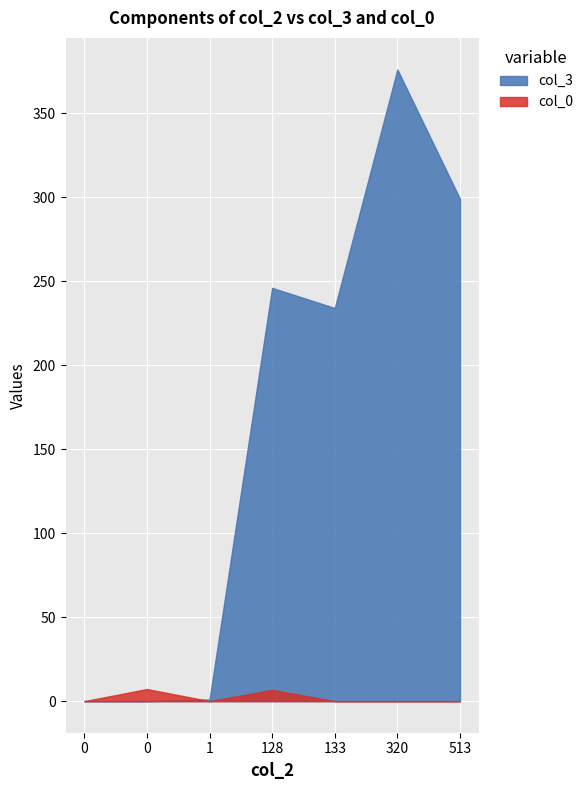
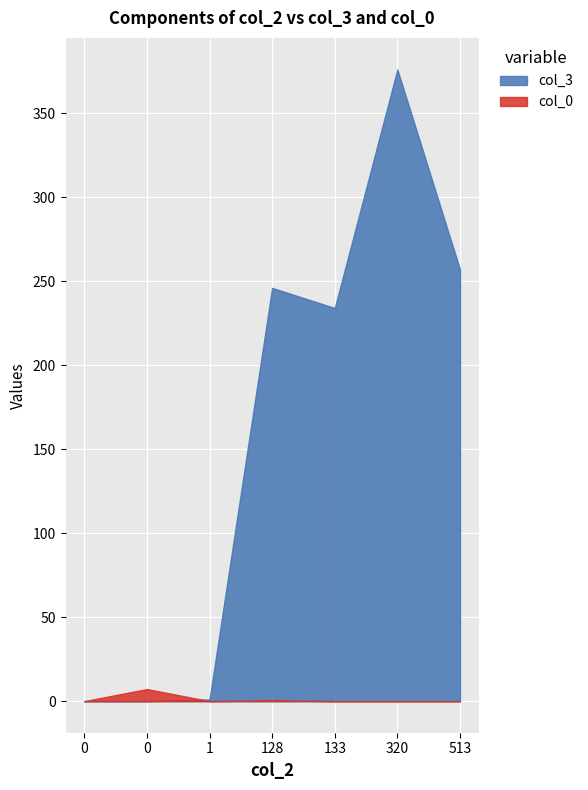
  {
    "col_3": {
      "128": 246,
      "133": 234,
      "320": 376,
-     "513": 299
+     "513": 257
    },
    "col_0": {
-     "128": 7,
+     "128": 1,
      "133": 0,
      "320": 0,
      "513": 0
    }
  }
